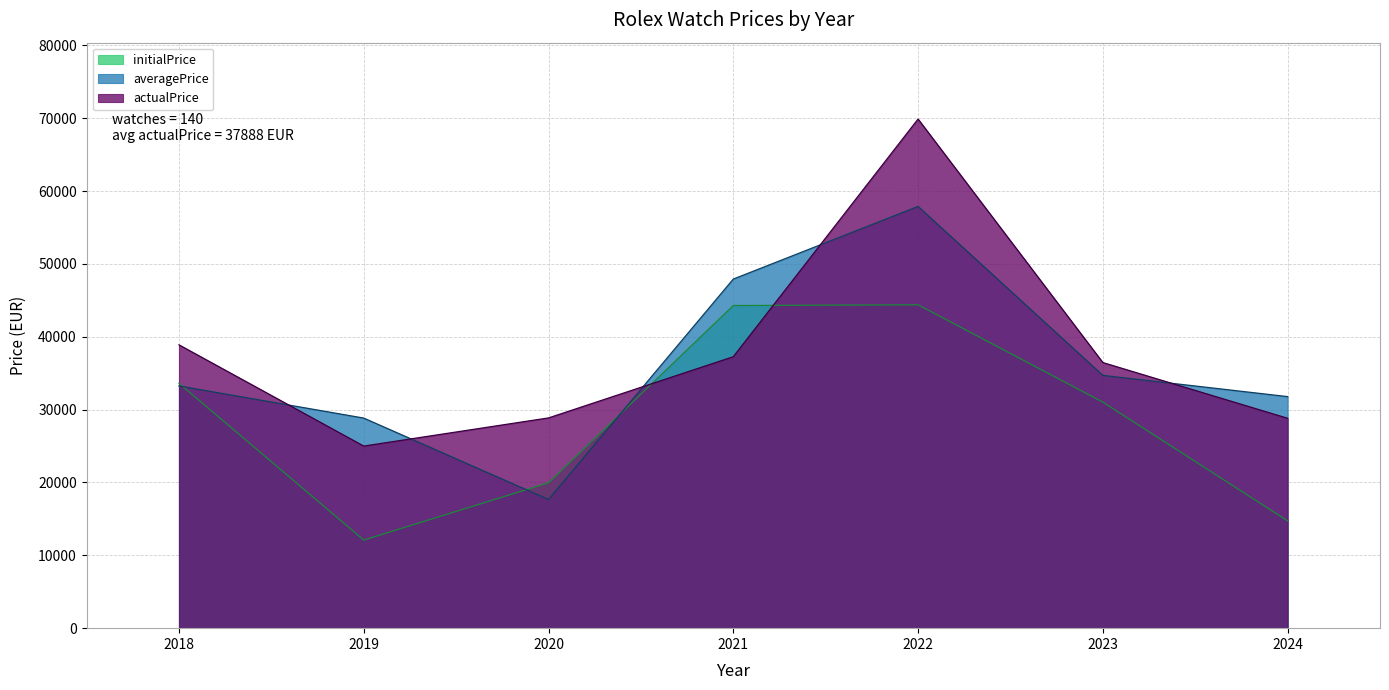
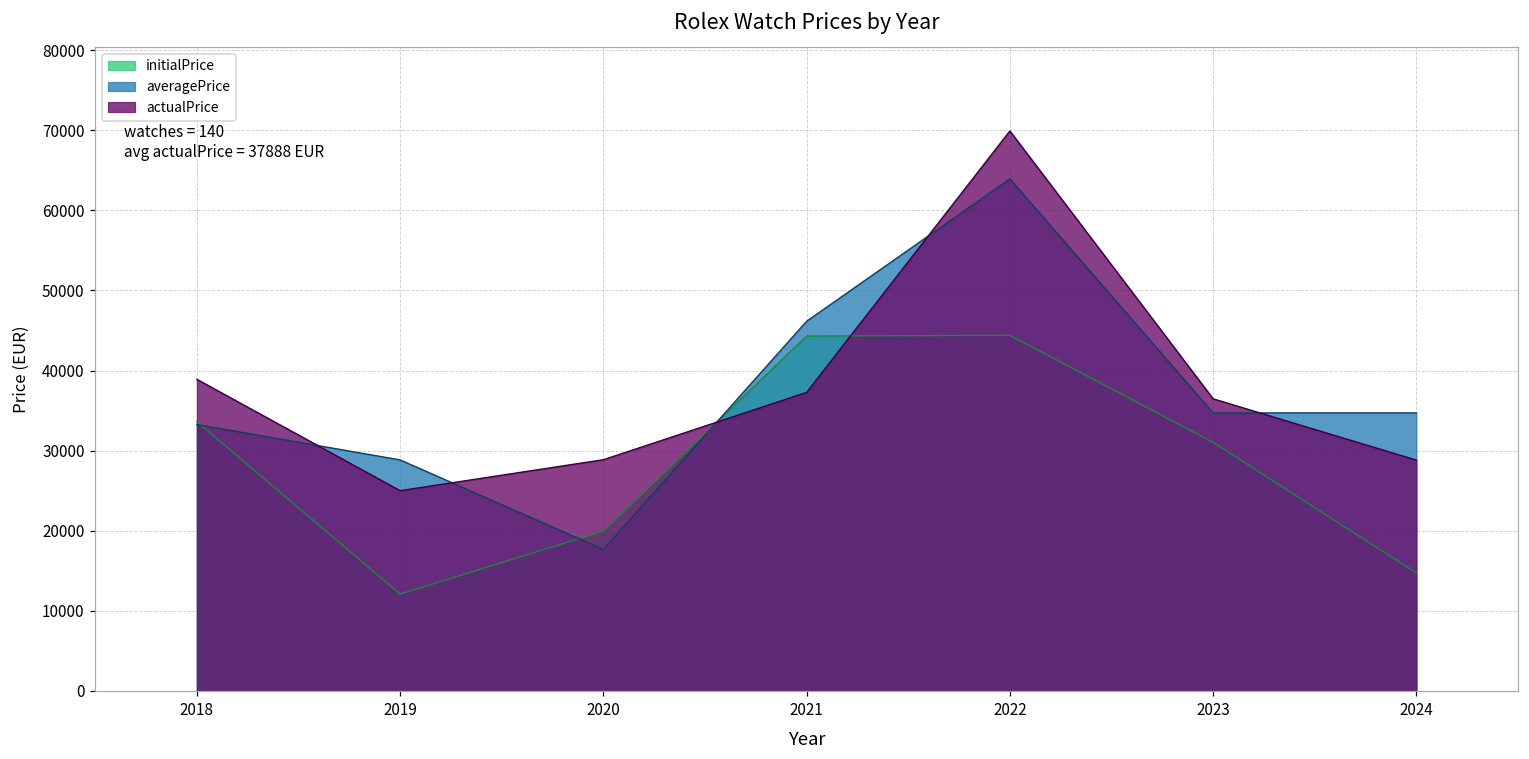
  {
    "initialPrice": {
      "2018": 34000,
      "2019": 12000,
      "2020": 20000,
      "2021": 44000,
      "2022": 44000,
      "2023": 31000,
      "2024": 15000
    },
    "averagePrice": {
      "2018": 33000,
      "2019": 29000,
      "2020": 18000,
-     "2021": 48000,
-     "2022": 58000,
+     "2021": 46000,
+     "2022": 64000,
      "2023": 35000,
-     "2024": 32000
+     "2024": 35000
    },
    "actualPrice": {
      "2018": 39000,
      "2019": 25000,
      "2020": 29000,
      "2021": 37000,
      "2022": 70000,
      "2023": 36000,
      "2024": 29000
    }
  }
